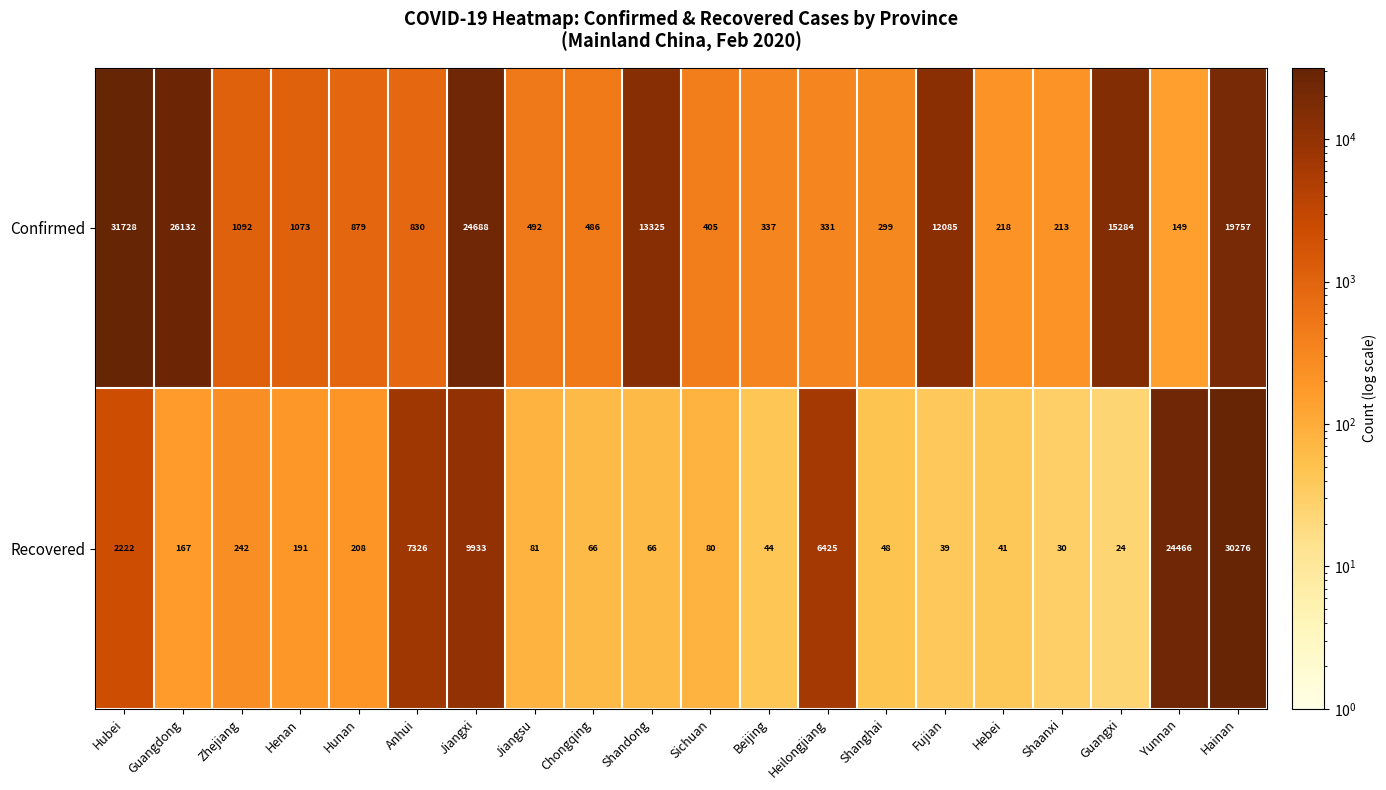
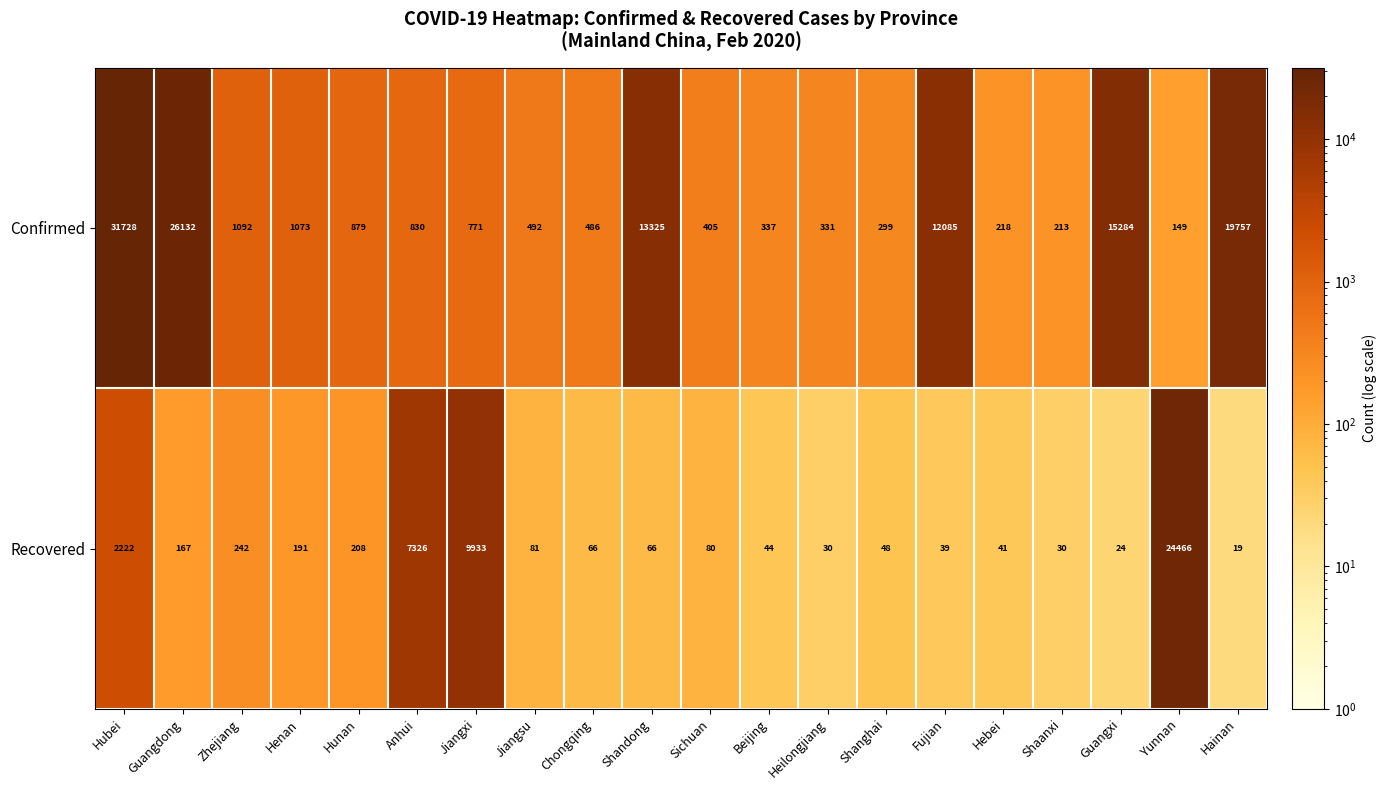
  {
    "Confirmed": {
      "Hubei": 31728,
      "Guangdong": 26132,
      "Zhejiang": 1092,
      "Henan": 1073,
      "Hunan": 879,
      "Anhui": 830,
-     "Jiangxi": 24688,
+     "Jiangxi": 771,
      "Jiangsu": 492,
      "Chongqing": 486,
      "Shandong": 13325,
      "Sichuan": 405,
      "Beijing": 337,
      "Heilongjiang": 331,
      "Shanghai": 299,
      "Fujian": 12085,
      "Hebei": 218,
      "Shaanxi": 213,
      "Guangxi": 15284,
      "Yunnan": 149,
      "Hainan": 19757
    },
    "Recovered": {
      "Hubei": 2222,
      "Guangdong": 167,
      "Zhejiang": 242,
      "Henan": 191,
      "Hunan": 208,
      "Anhui": 7326,
      "Jiangxi": 9933,
      "Jiangsu": 81,
      "Chongqing": 66,
      "Shandong": 66,
      "Sichuan": 80,
      "Beijing": 44,
-     "Heilongjiang": 6425,
+     "Heilongjiang": 30,
      "Shanghai": 48,
      "Fujian": 39,
      "Hebei": 41,
      "Shaanxi": 30,
      "Guangxi": 24,
      "Yunnan": 24466,
-     "Hainan": 30276
+     "Hainan": 19
    }
  }
